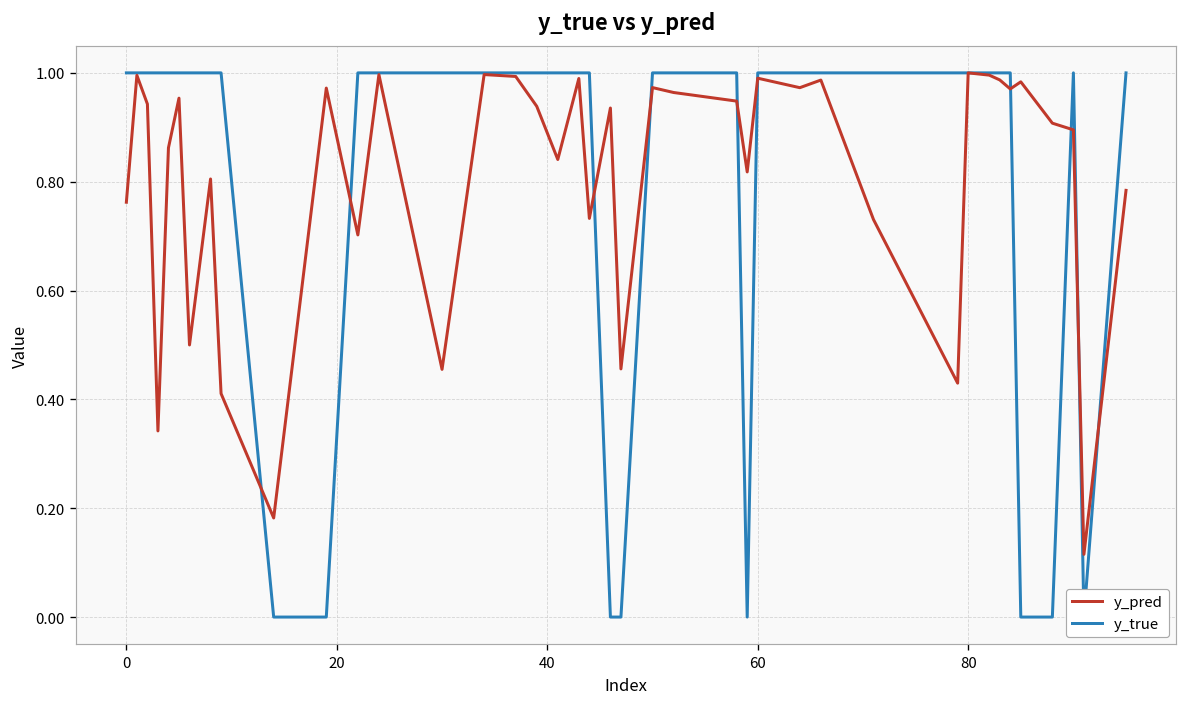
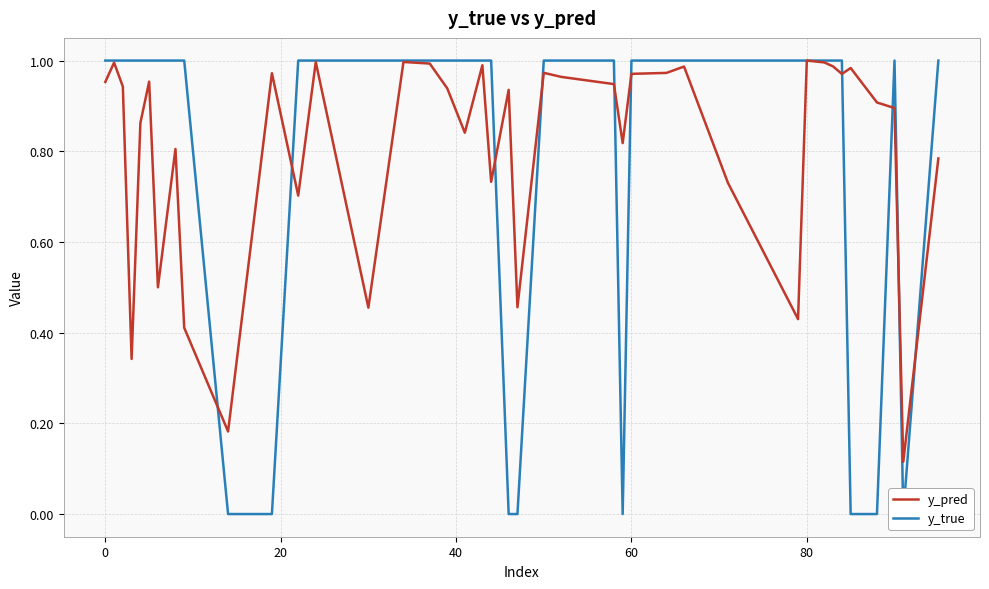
  {
    "y_pred": {
-     "0": 0.76,
-     "60": 0.99
+     "0": 0.95,
+     "60": 0.97
    },
    "y_true": {
      "0": 1.00,
      "60": 1.00
    }
  }
